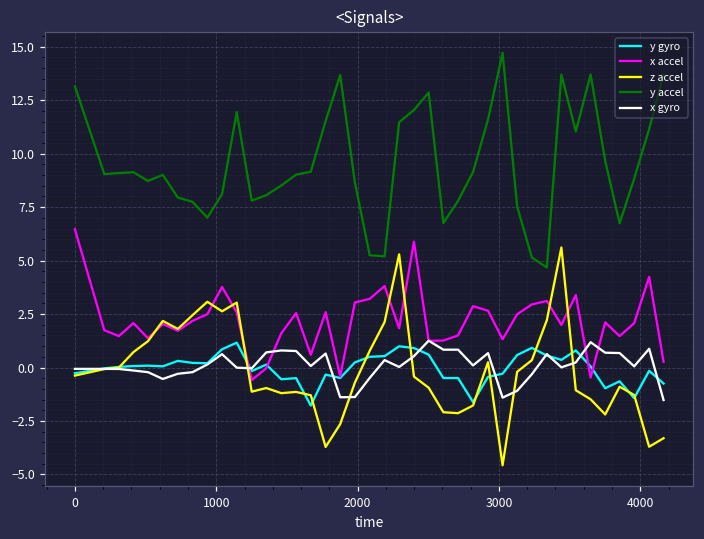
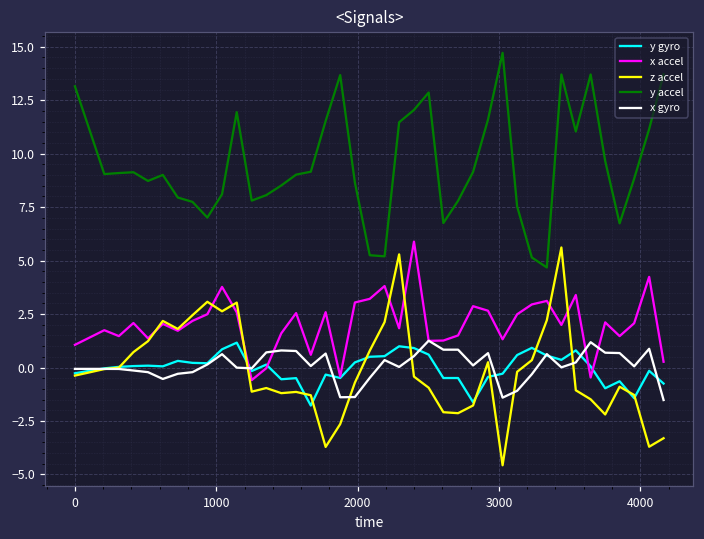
  {
    "x accel": {
-     "0": 6.5
+     "0": 1.1
    },
    "y accel": {
      "0": 13.2
    },
    "x gyro": {
      "0": -0.1
    }
  }
